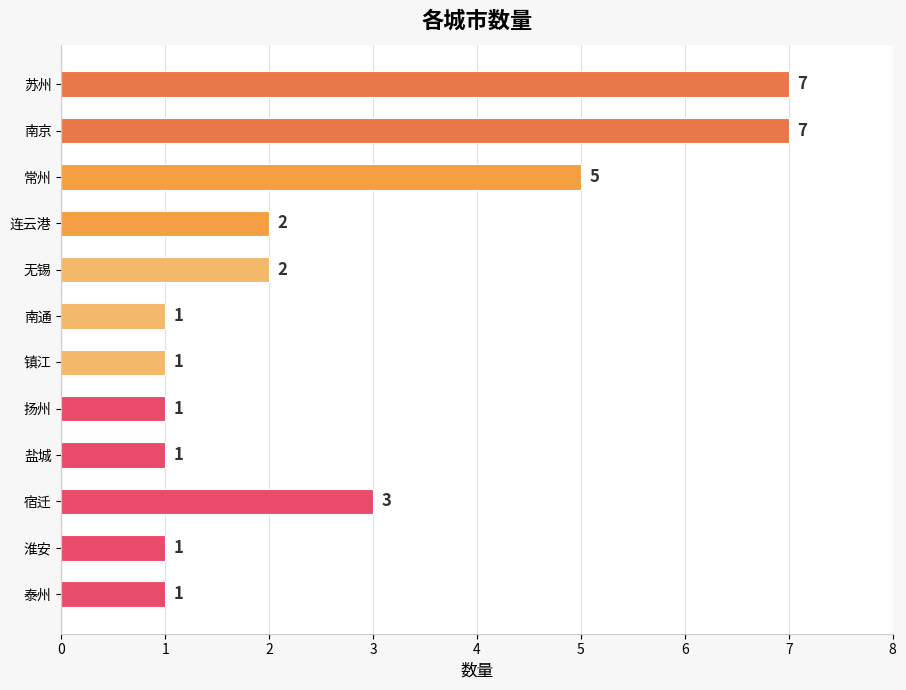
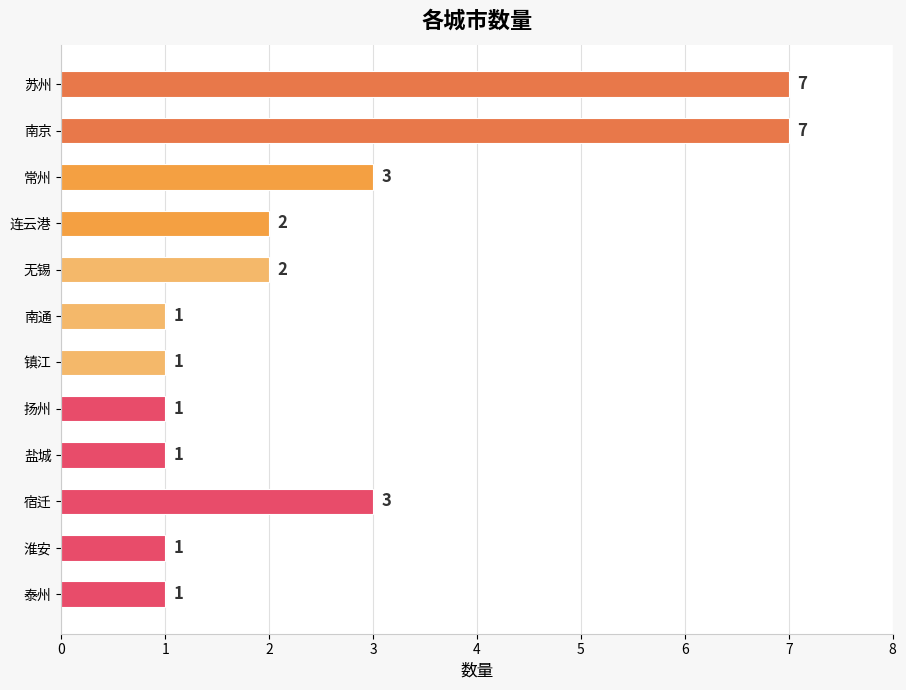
  {
    "苏州": 7,
    "南京": 7,
-   "常州": 5,
+   "常州": 3,
    "连云港": 2,
    "无锡": 2,
    "南通": 1,
    "镇江": 1,
    "扬州": 1,
    "盐城": 1,
    "宿迁": 3,
    "淮安": 1,
    "泰州": 1
  }
